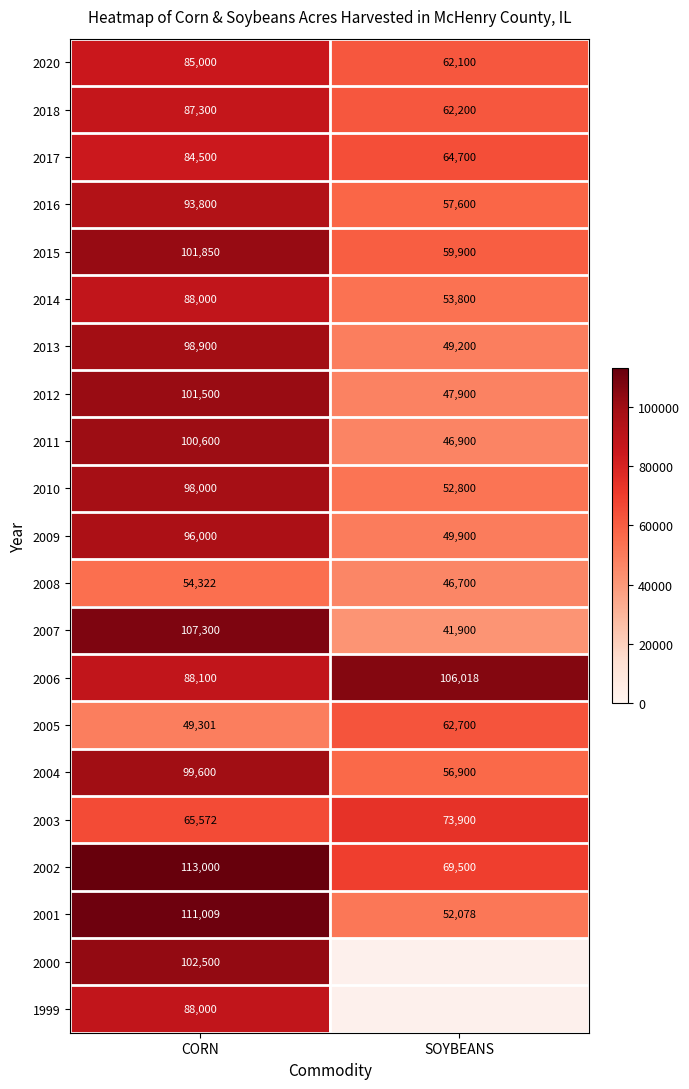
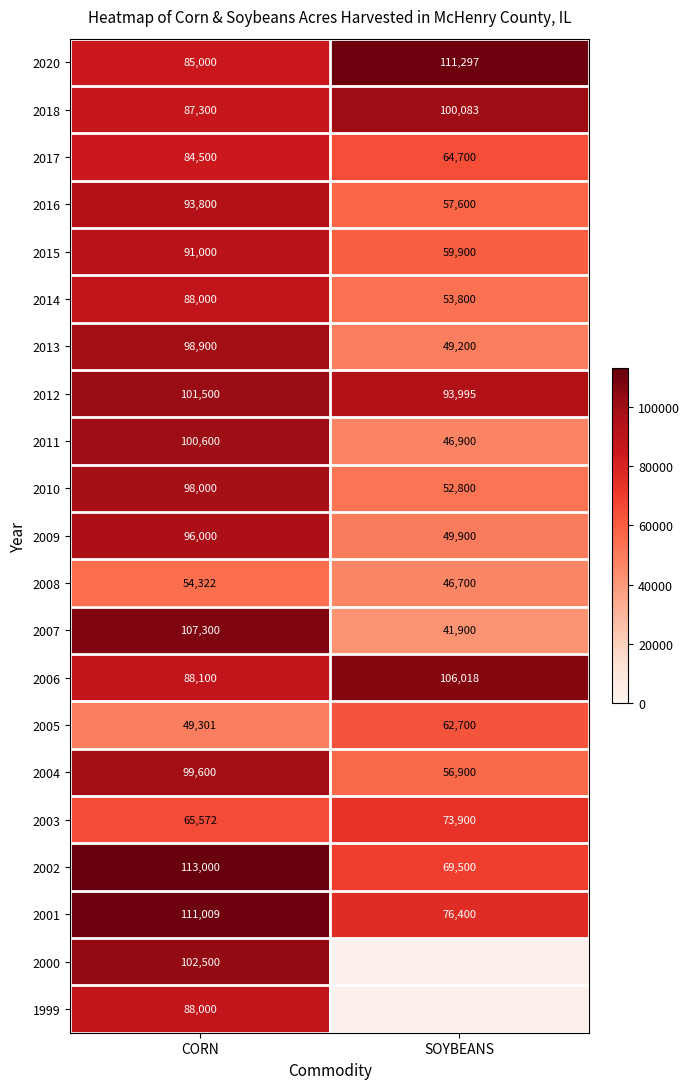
  {
    "2020": {
      "CORN": "85,000",
-     "SOYBEANS": "62,100"
+     "SOYBEANS": "111,297"
    },
    "2018": {
      "CORN": "87,300",
-     "SOYBEANS": "62,200"
+     "SOYBEANS": "100,083"
    },
    "2017": {
      "CORN": "84,500",
      "SOYBEANS": "64,700"
    },
    "2016": {
      "CORN": "93,800",
      "SOYBEANS": "57,600"
    },
    "2015": {
-     "CORN": "101,850",
+     "CORN": "91,000",
      "SOYBEANS": "59,900"
    },
    "2014": {
      "CORN": "88,000",
      "SOYBEANS": "53,800"
    },
    "2013": {
      "CORN": "98,900",
      "SOYBEANS": "49,200"
    },
    "2012": {
      "CORN": "101,500",
-     "SOYBEANS": "47,900"
+     "SOYBEANS": "93,995"
    },
    "2011": {
      "CORN": "100,600",
      "SOYBEANS": "46,900"
    },
    "2010": {
      "CORN": "98,000",
      "SOYBEANS": "52,800"
    },
    "2009": {
      "CORN": "96,000",
      "SOYBEANS": "49,900"
    },
    "2008": {
      "CORN": "54,322",
      "SOYBEANS": "46,700"
    },
    "2007": {
      "CORN": "107,300",
      "SOYBEANS": "41,900"
    },
    "2006": {
      "CORN": "88,100",
      "SOYBEANS": "106,018"
    },
    "2005": {
      "CORN": "49,301",
      "SOYBEANS": "62,700"
    },
    "2004": {
      "CORN": "99,600",
      "SOYBEANS": "56,900"
    },
    "2003": {
      "CORN": "65,572",
      "SOYBEANS": "73,900"
    },
    "2002": {
      "CORN": "113,000",
      "SOYBEANS": "69,500"
    },
    "2001": {
      "CORN": "111,009",
-     "SOYBEANS": "52,078"
+     "SOYBEANS": "76,400"
    },
    "2000": {
      "CORN": "102,500"
    },
    "1999": {
      "CORN": "88,000"
    }
  }
